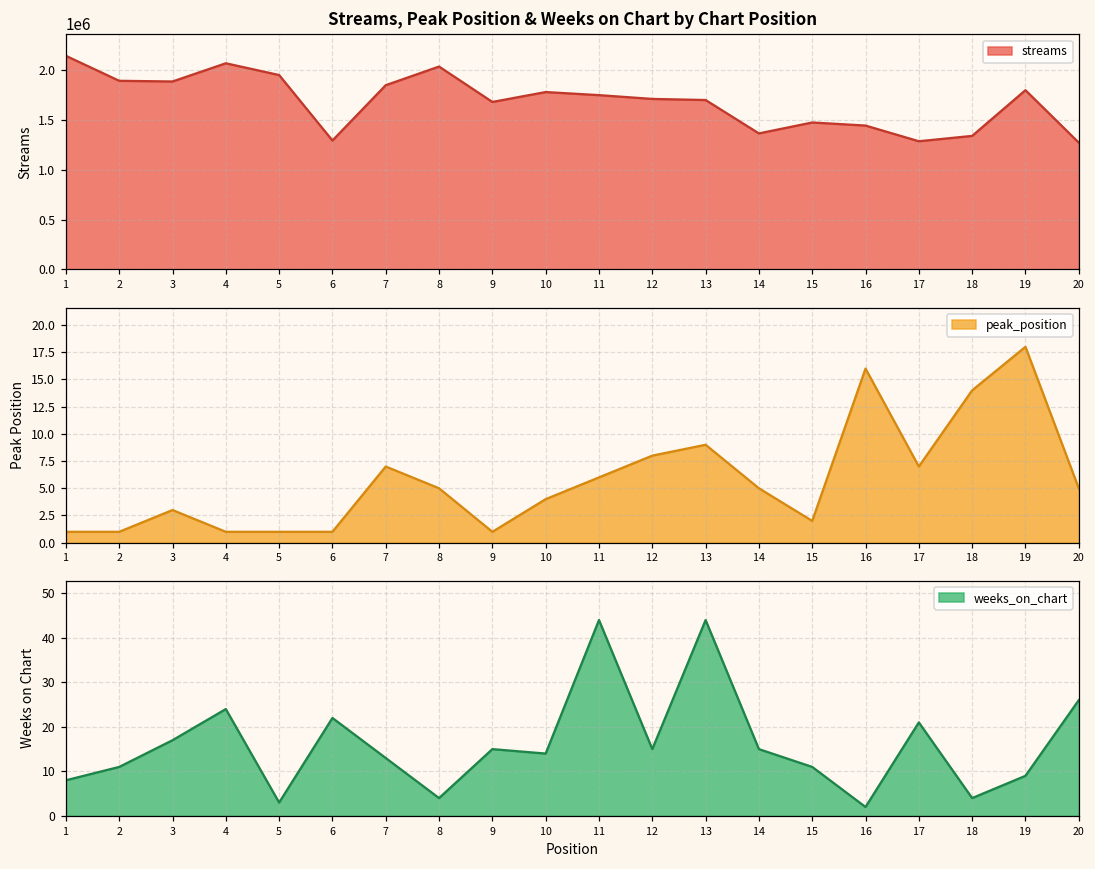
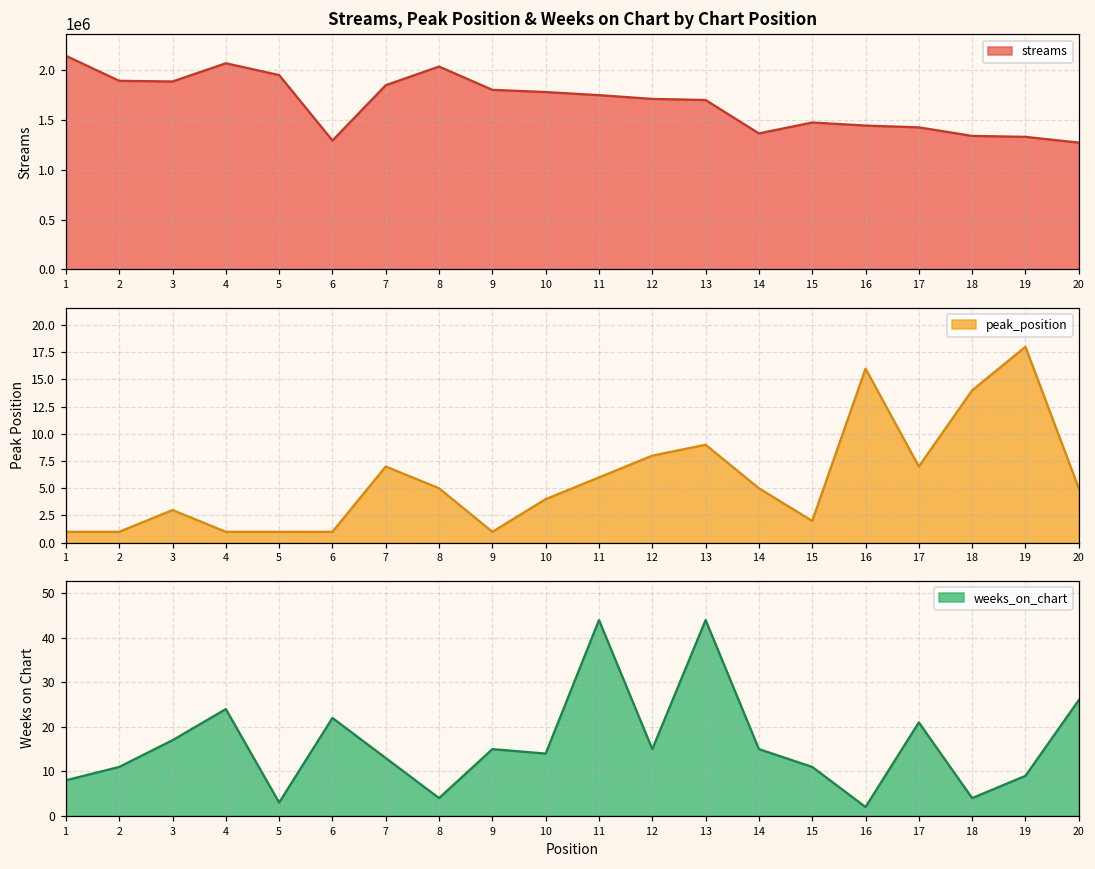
  {
    "Streams, Peak Position & Weeks on Chart by Chart Position": {
      "1": 2100000,
      "2": 1900000,
      "3": 1900000,
      "4": 2100000,
      "5": 1900000,
      "6": 1300000,
      "7": 1800000,
      "8": 2000000,
-     "9": 1700000,
+     "9": 1800000,
      "10": 1800000,
      "11": 1700000,
      "12": 1700000,
      "13": 1700000,
      "14": 1400000,
      "15": 1500000,
      "16": 1400000,
-     "17": 1300000,
+     "17": 1400000,
      "18": 1300000,
-     "19": 1800000,
+     "19": 1300000,
      "20": 1300000
    }
  }
